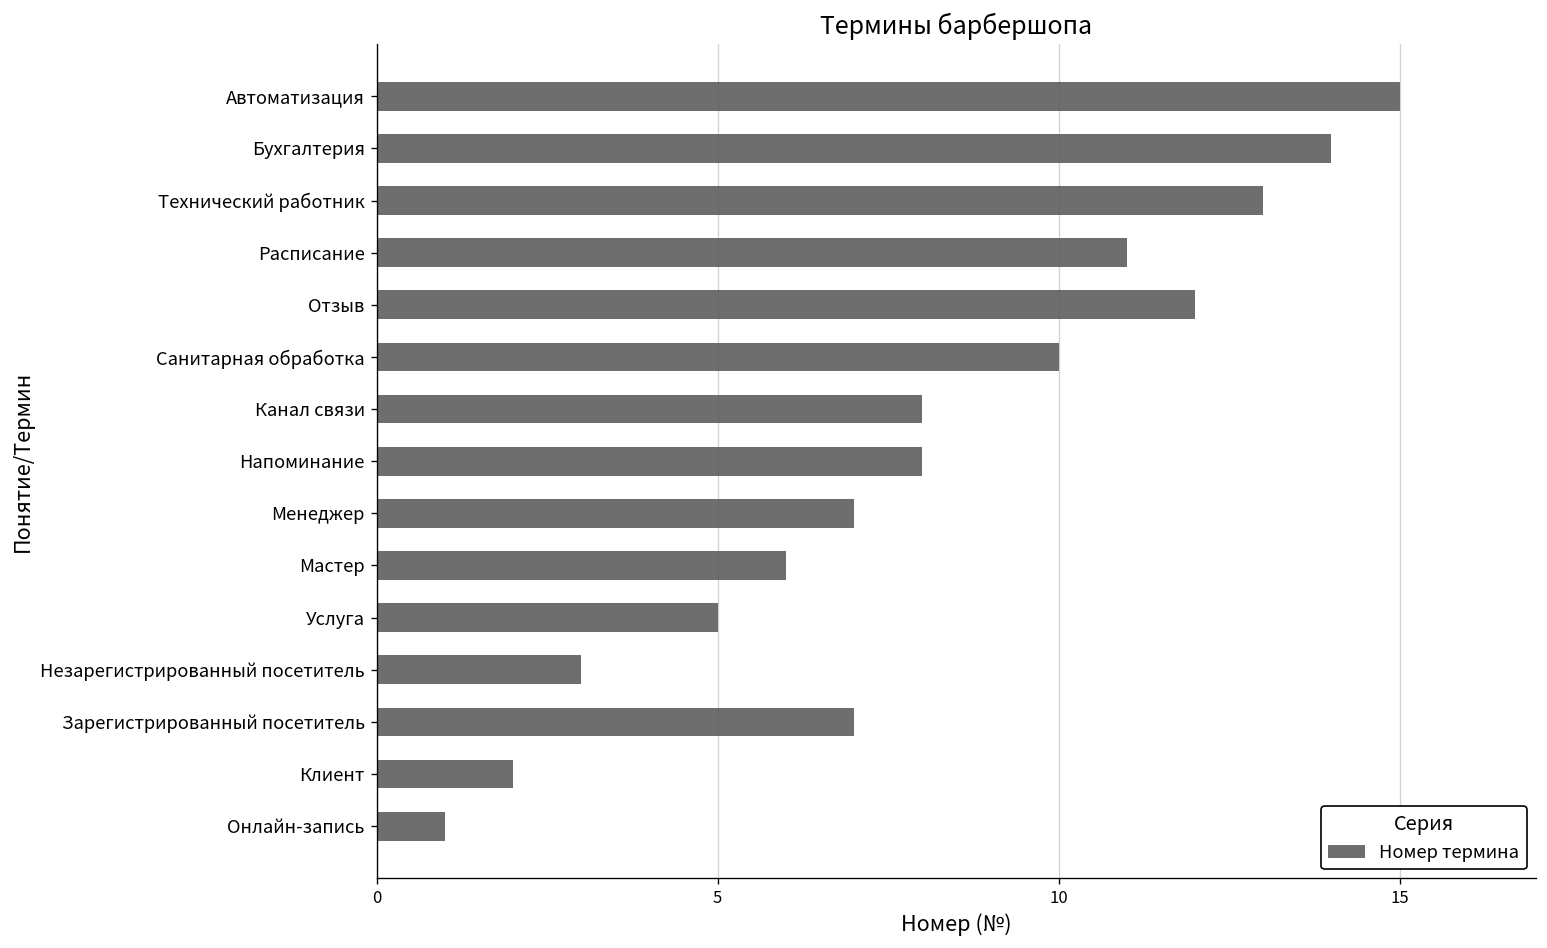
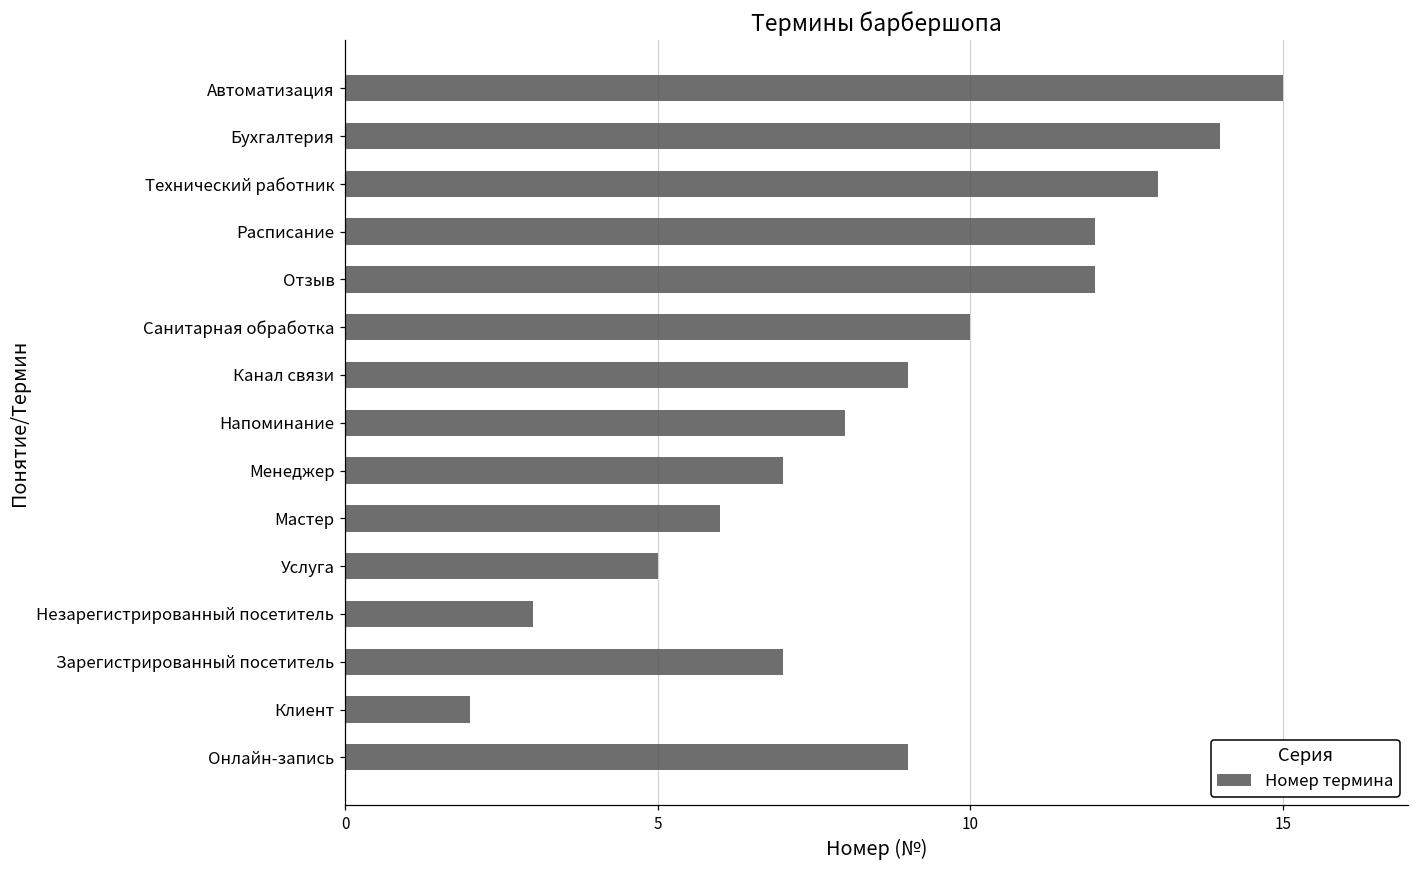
  {
    "Автоматизация": 15,
    "Бухгалтерия": 14,
    "Технический работник": 13,
-   "Расписание": 11,
+   "Расписание": 12,
    "Отзыв": 12,
    "Санитарная обработка": 10,
-   "Канал связи": 8,
+   "Канал связи": 9,
    "Напоминание": 8,
    "Менеджер": 7,
    "Мастер": 6,
    "Услуга": 5,
    "Незарегистрированный посетитель": 3,
    "Зарегистрированный посетитель": 7,
    "Клиент": 2,
-   "Онлайн-запись": 1
+   "Онлайн-запись": 9
  }
